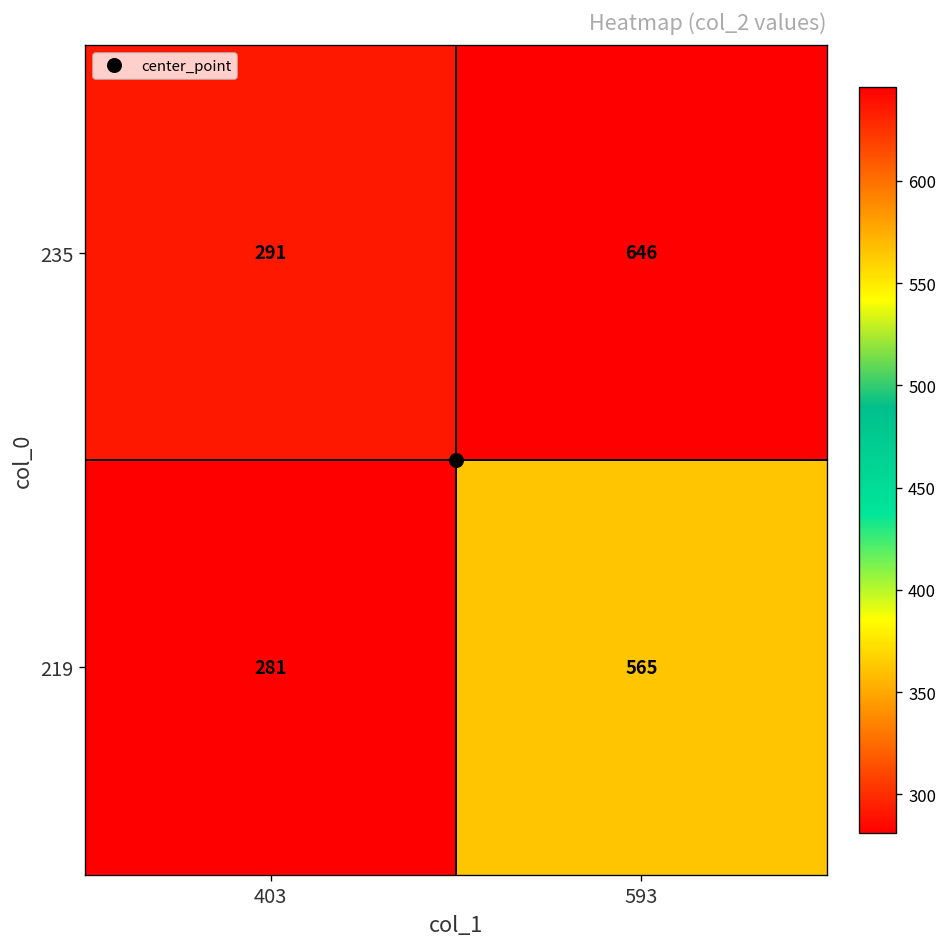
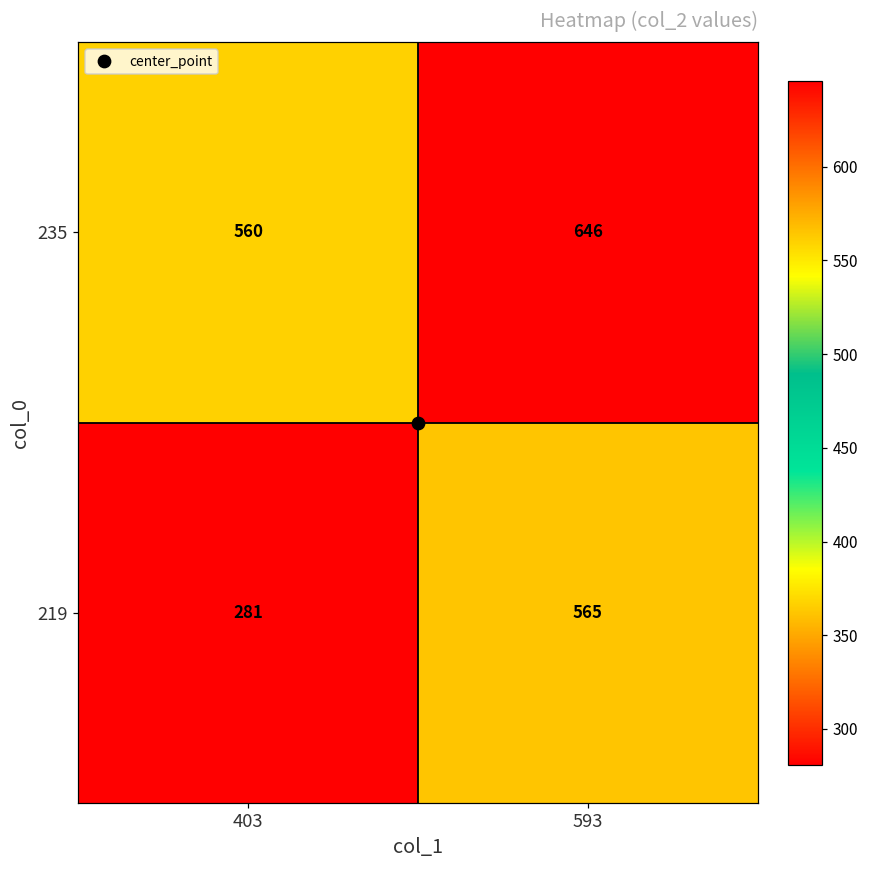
  {
    "235": {
-     "403": 291,
+     "403": 560,
      "593": 646
    },
    "219": {
      "403": 281,
      "593": 565
    }
  }
